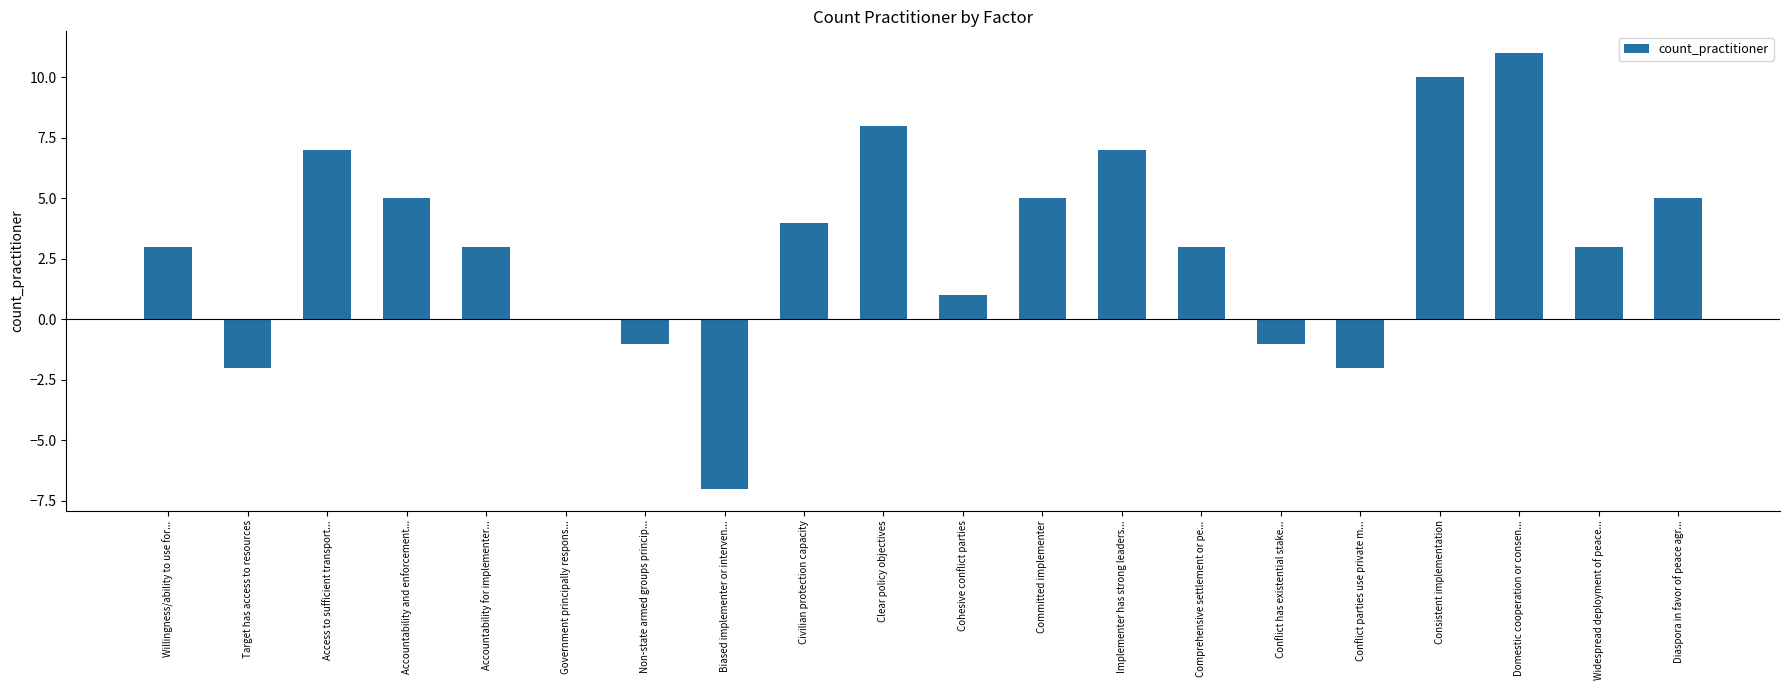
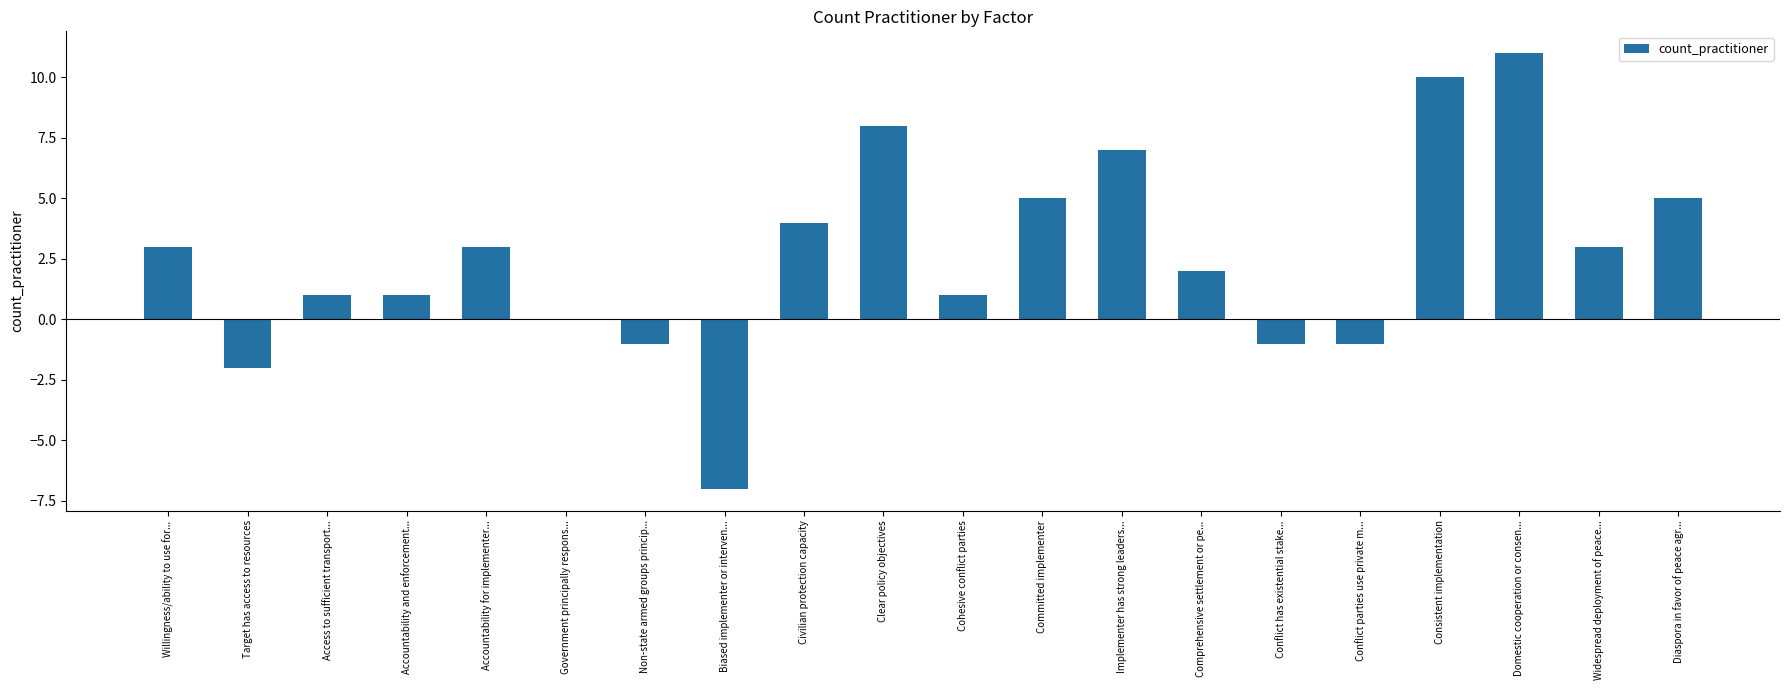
  {
    "Willingness/ability to use for...": 3,
    "Target has access to resources": -2,
-   "Access to sufficient transport...": 7,
-   "Accountability and enforcement...": 5,
+   "Access to sufficient transport...": 1,
+   "Accountability and enforcement...": 1,
    "Accountability for implementer...": 3,
    "Government principally respons...": 0,
    "Non-state armed groups princip...": -1,
    "Biased implementer or interven...": -7,
    "Civilian protection capacity": 4,
    "Clear policy objectives": 8,
    "Cohesive conflict parties": 1,
    "Committed implementer": 5,
    "Implementer has strong leaders...": 7,
-   "Comprehensive settlement or pe...": 3,
+   "Comprehensive settlement or pe...": 2,
    "Conflict has existential stake...": -1,
-   "Conflict parties use private m...": -2,
+   "Conflict parties use private m...": -1,
    "Consistent implementation": 10,
    "Domestic cooperation or consen...": 11,
    "Widespread deployment of peace...": 3,
    "Diaspora in favor of peace agr...": 5
  }
